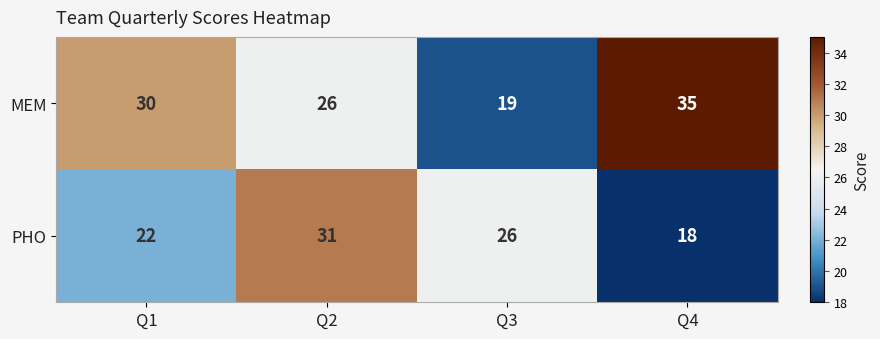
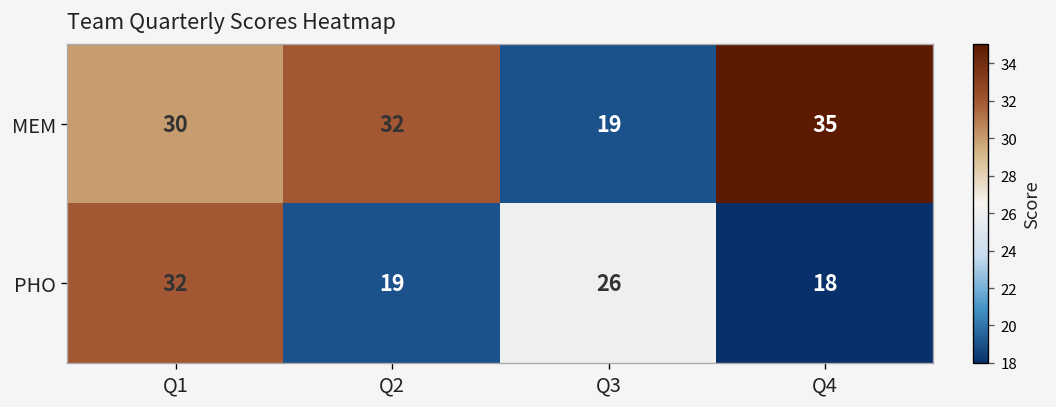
  {
    "MEM": {
      "Q1": 30,
-     "Q2": 26,
+     "Q2": 32,
      "Q3": 19,
      "Q4": 35
    },
    "PHO": {
-     "Q1": 22,
-     "Q2": 31,
+     "Q1": 32,
+     "Q2": 19,
      "Q3": 26,
      "Q4": 18
    }
  }
